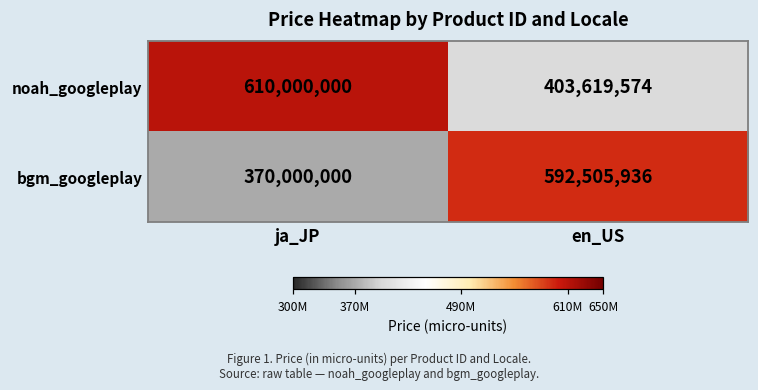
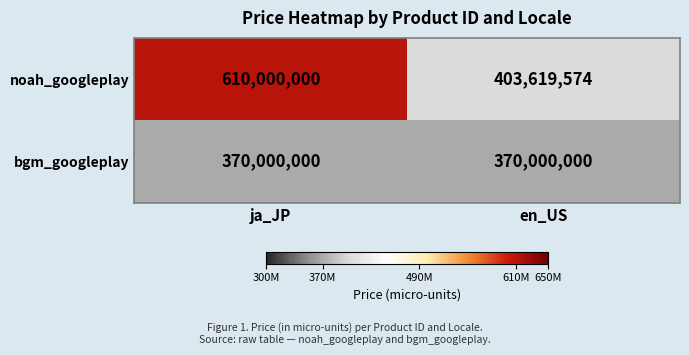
  {
    "noah_googleplay": {
      "ja_JP": "610,000,000",
      "en_US": "403,619,574"
    },
    "bgm_googleplay": {
      "ja_JP": "370,000,000",
-     "en_US": "592,505,936"
+     "en_US": "370,000,000"
    }
  }
